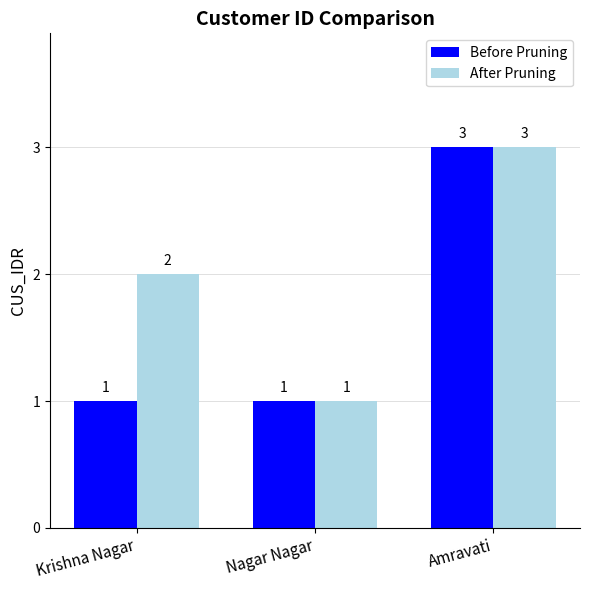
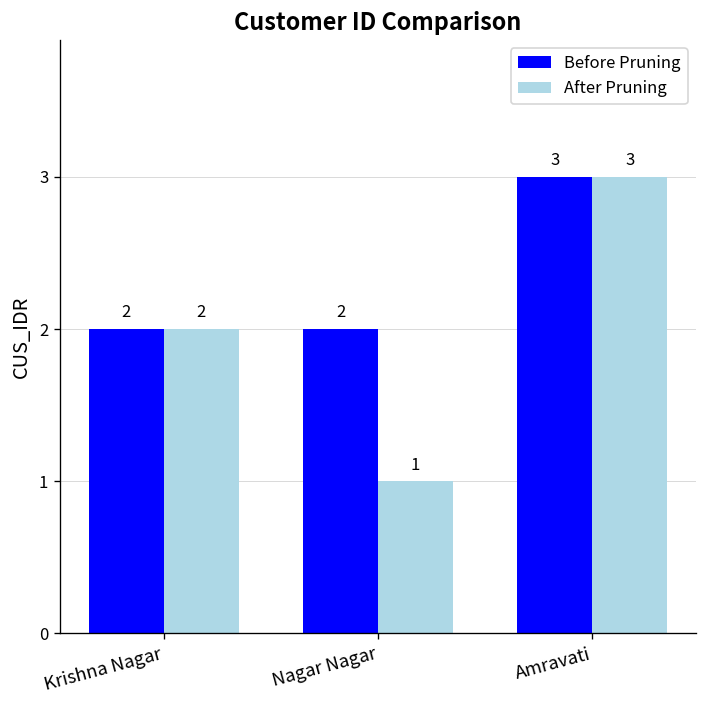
  {
    "Before Pruning": {
-     "Krishna Nagar": 1,
-     "Nagar Nagar": 1,
+     "Krishna Nagar": 2,
+     "Nagar Nagar": 2,
      "Amravati": 3
    },
    "After Pruning": {
      "Krishna Nagar": 2,
      "Nagar Nagar": 1,
      "Amravati": 3
    }
  }
